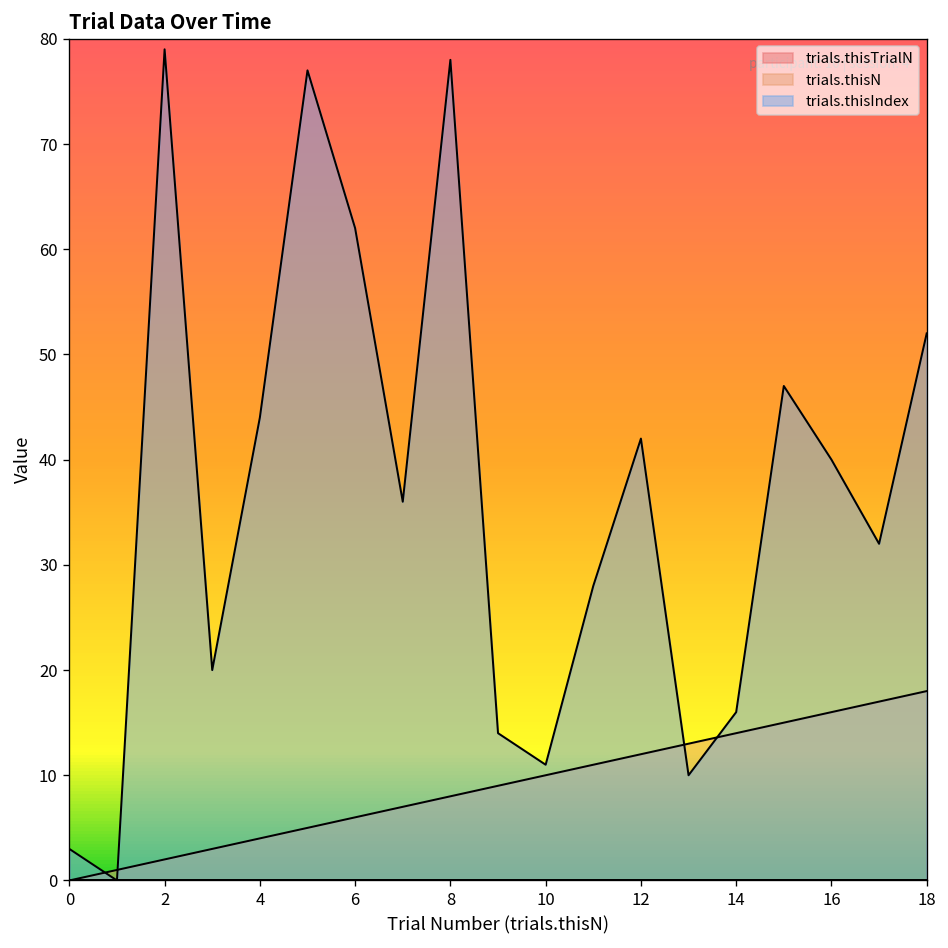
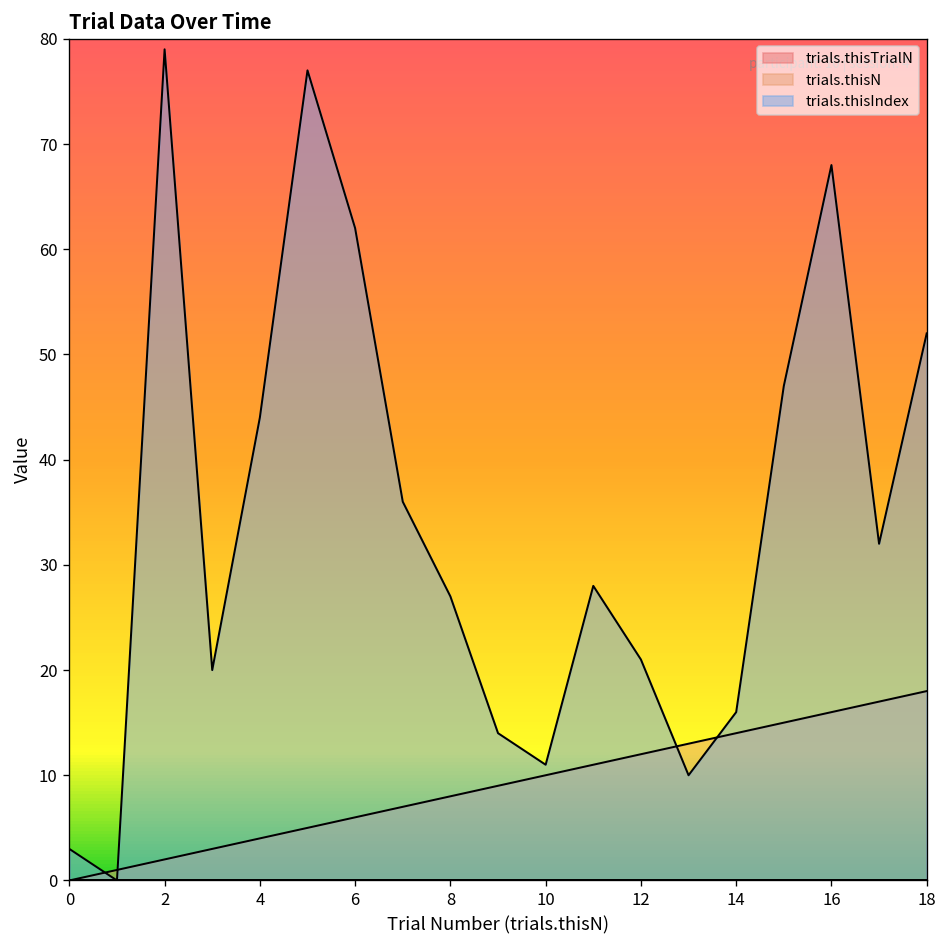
  {
    "trials.thisIndex": {
      "0": 3,
      "2": 79,
      "4": 44,
      "6": 62,
-     "8": 78,
+     "8": 27,
      "10": 11,
-     "12": 42,
+     "12": 21,
      "14": 16,
-     "16": 40,
+     "16": 68,
      "18": 52
    }
  }
